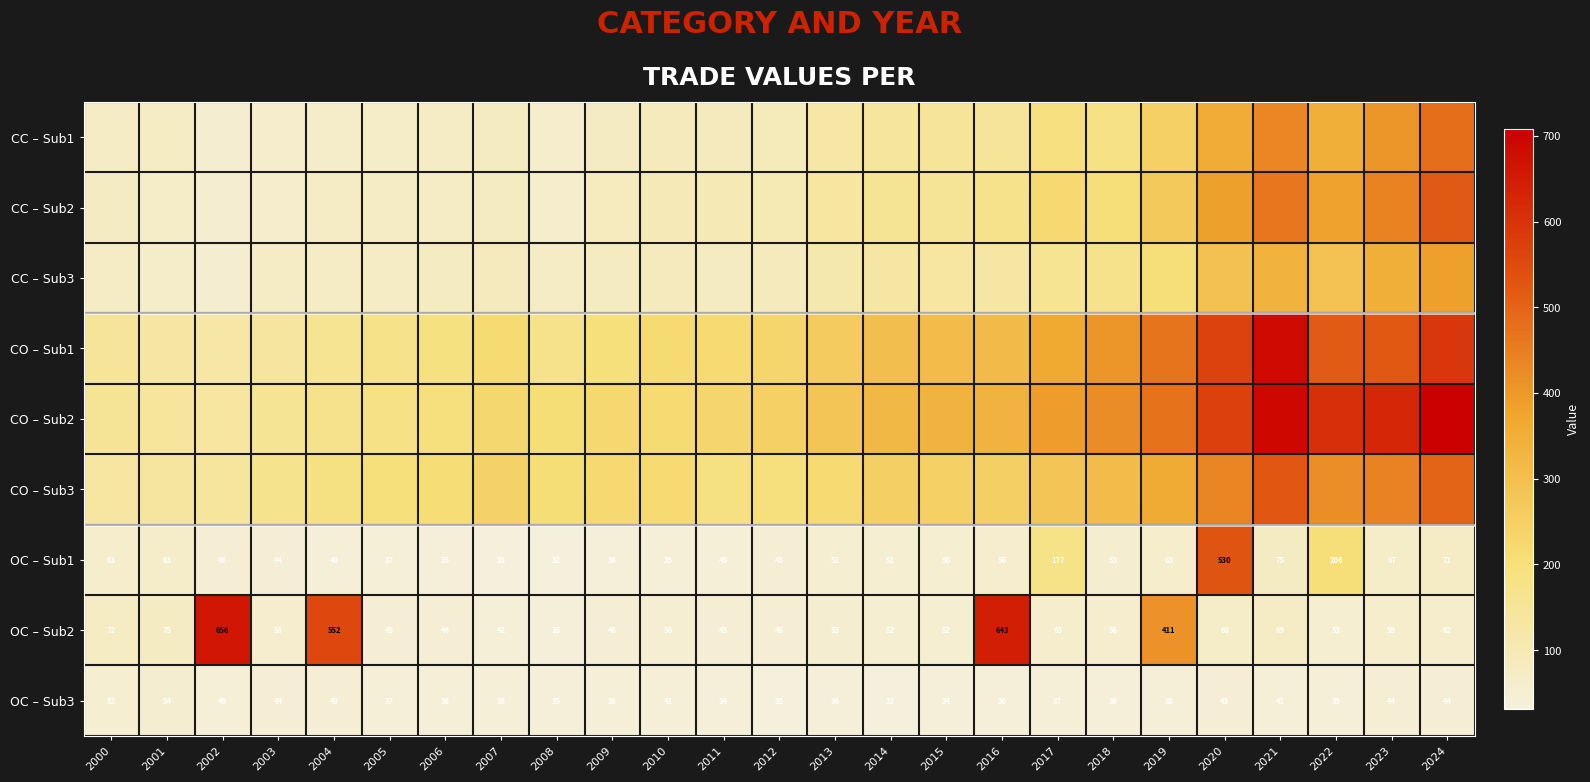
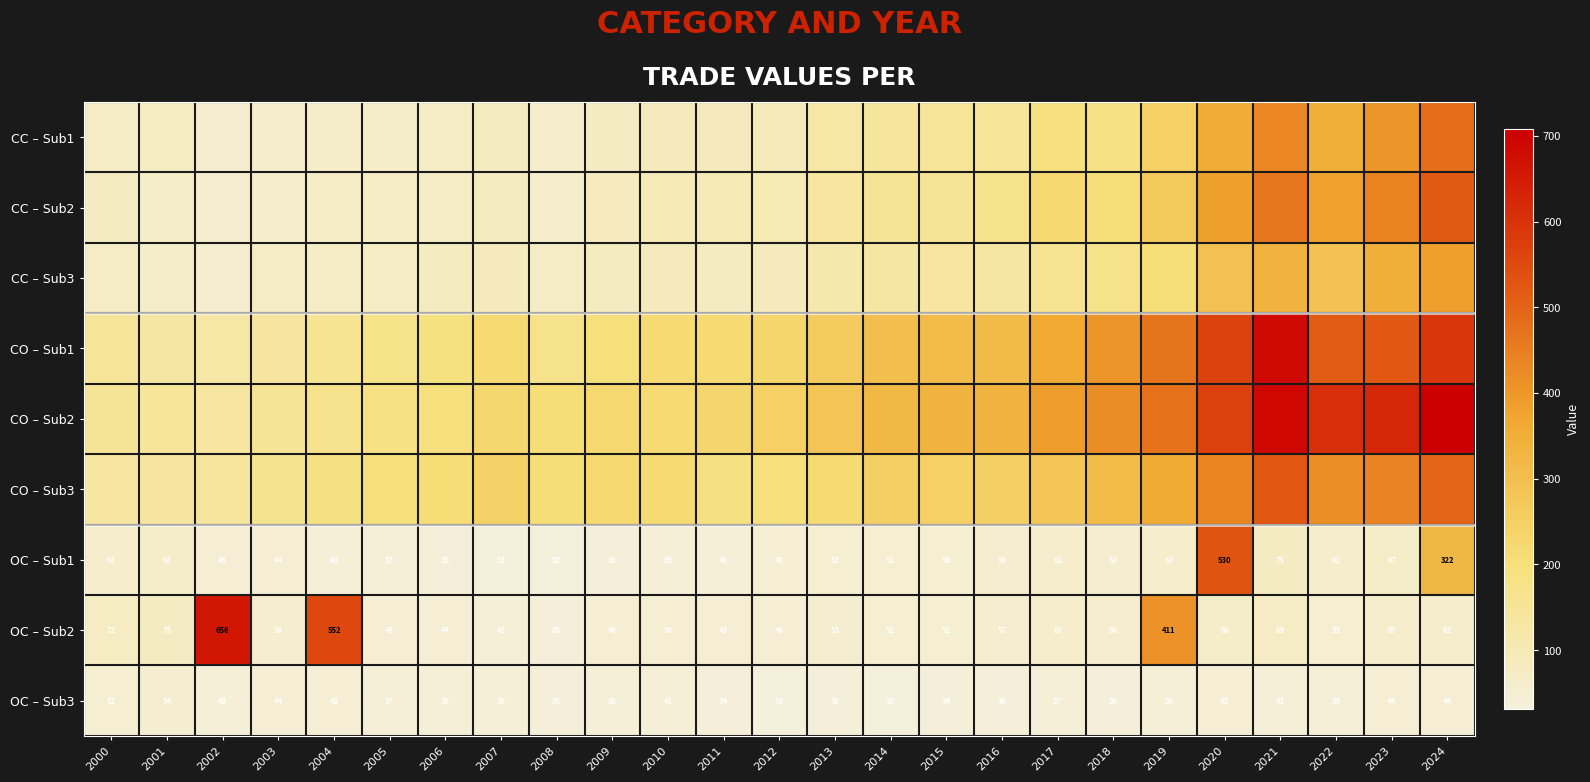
  {
    "OC – Sub1": {
      "2000": 63,
      "2001": 63,
      "2016": 56,
-     "2017": 177,
+     "2017": 61,
      "2018": 53,
      "2019": 63,
      "2020": 530,
      "2021": 75,
-     "2022": 206,
+     "2022": 62,
      "2023": 67,
-     "2024": 71
+     "2024": 322
    },
    "OC – Sub2": {
      "2000": 72,
      "2001": 75,
      "2002": 656,
      "2003": 58,
      "2004": 552,
      "2013": 53,
-     "2016": 643,
+     "2016": 57,
      "2017": 63,
      "2018": 56,
      "2019": 411,
      "2020": 68,
      "2021": 69,
      "2023": 59,
      "2024": 62
    },
    "OC – Sub3": {
      "2001": 54
    }
  }
